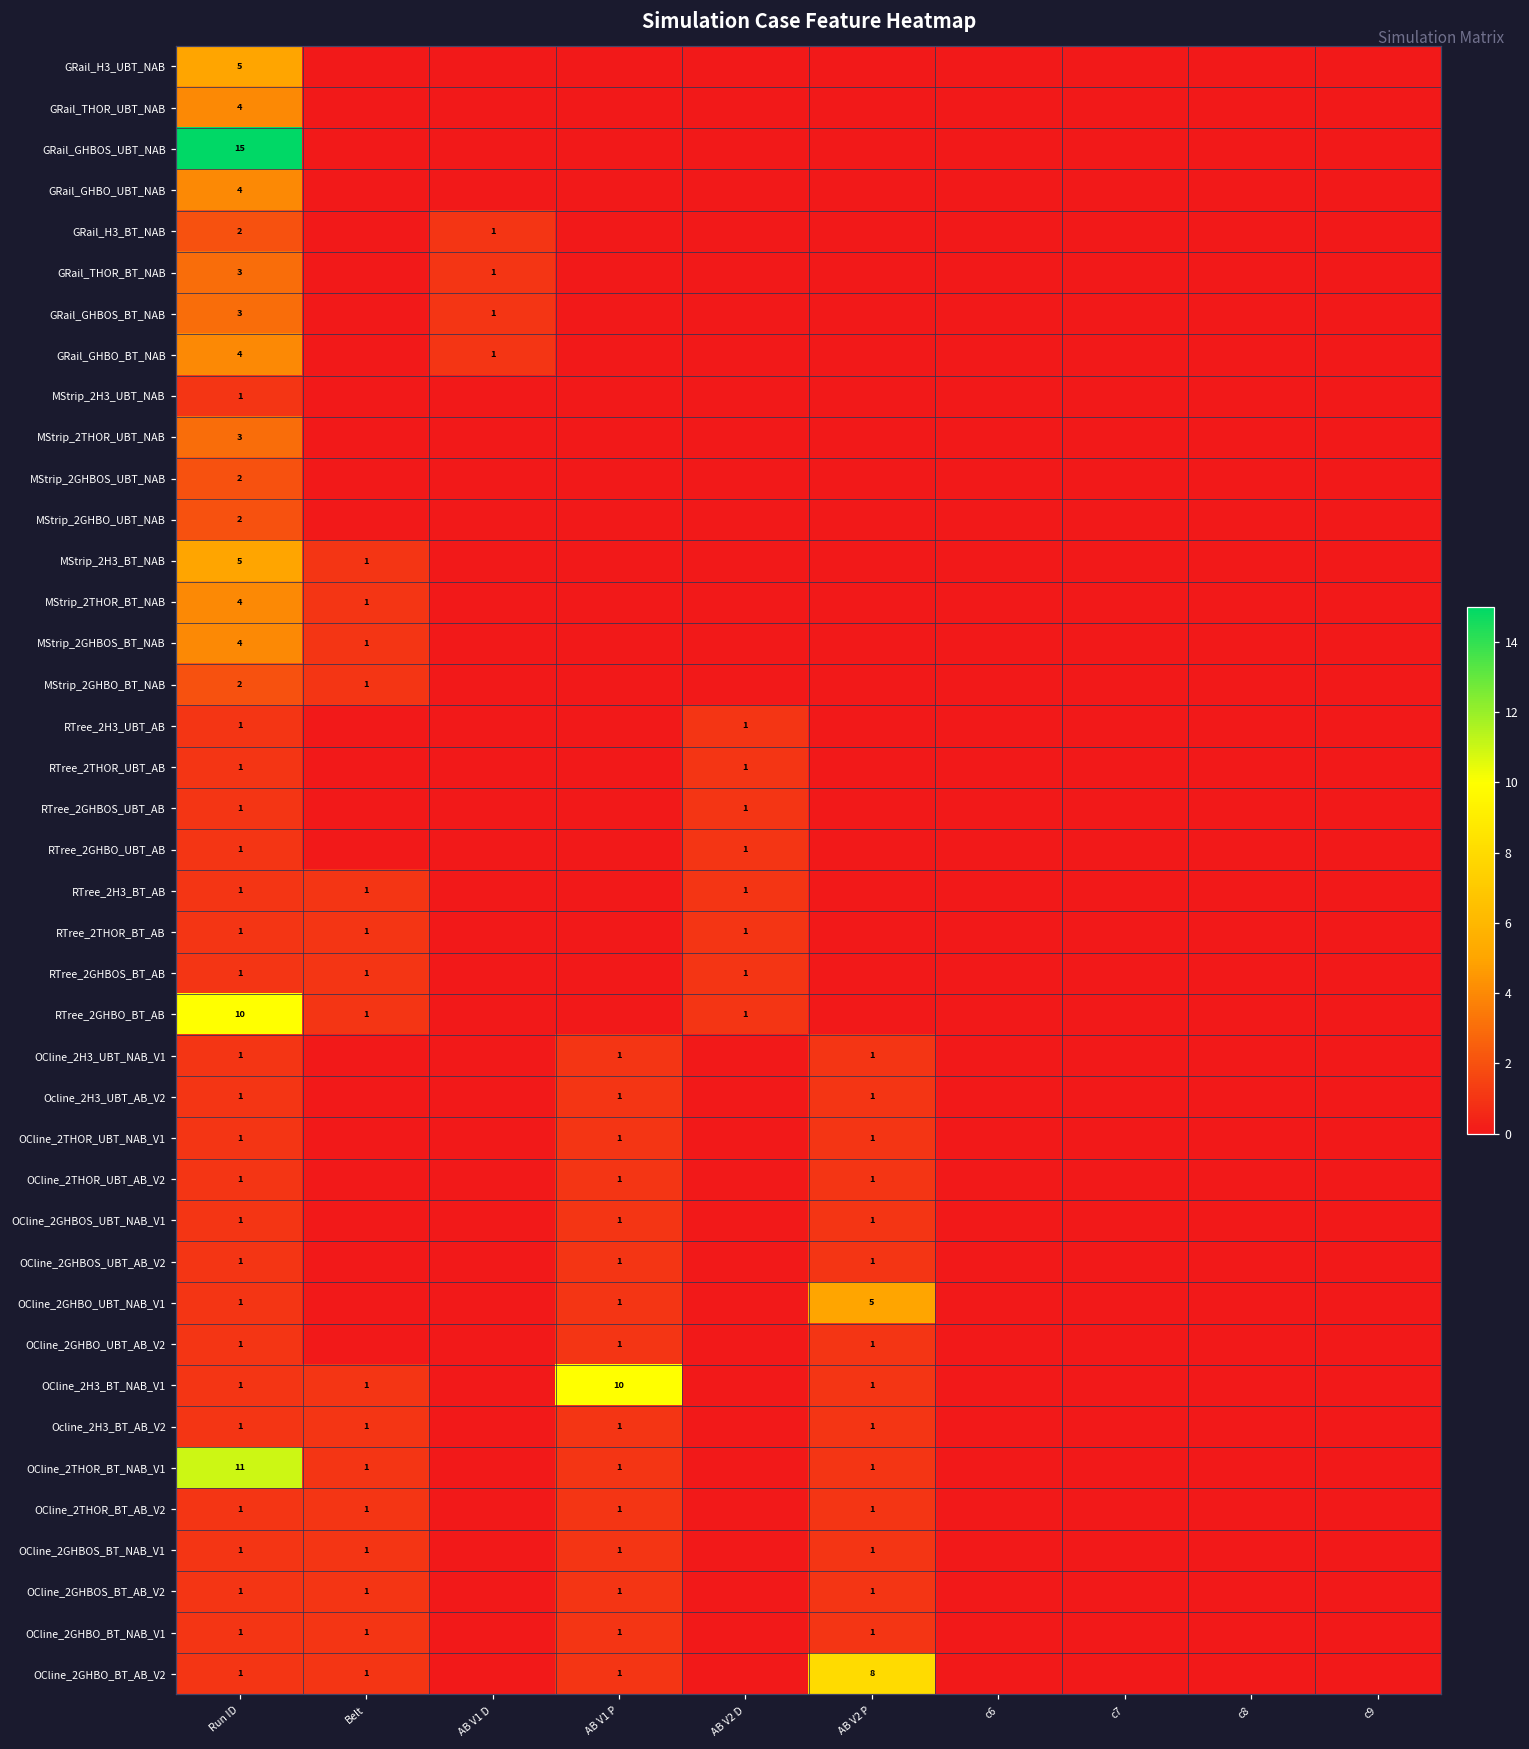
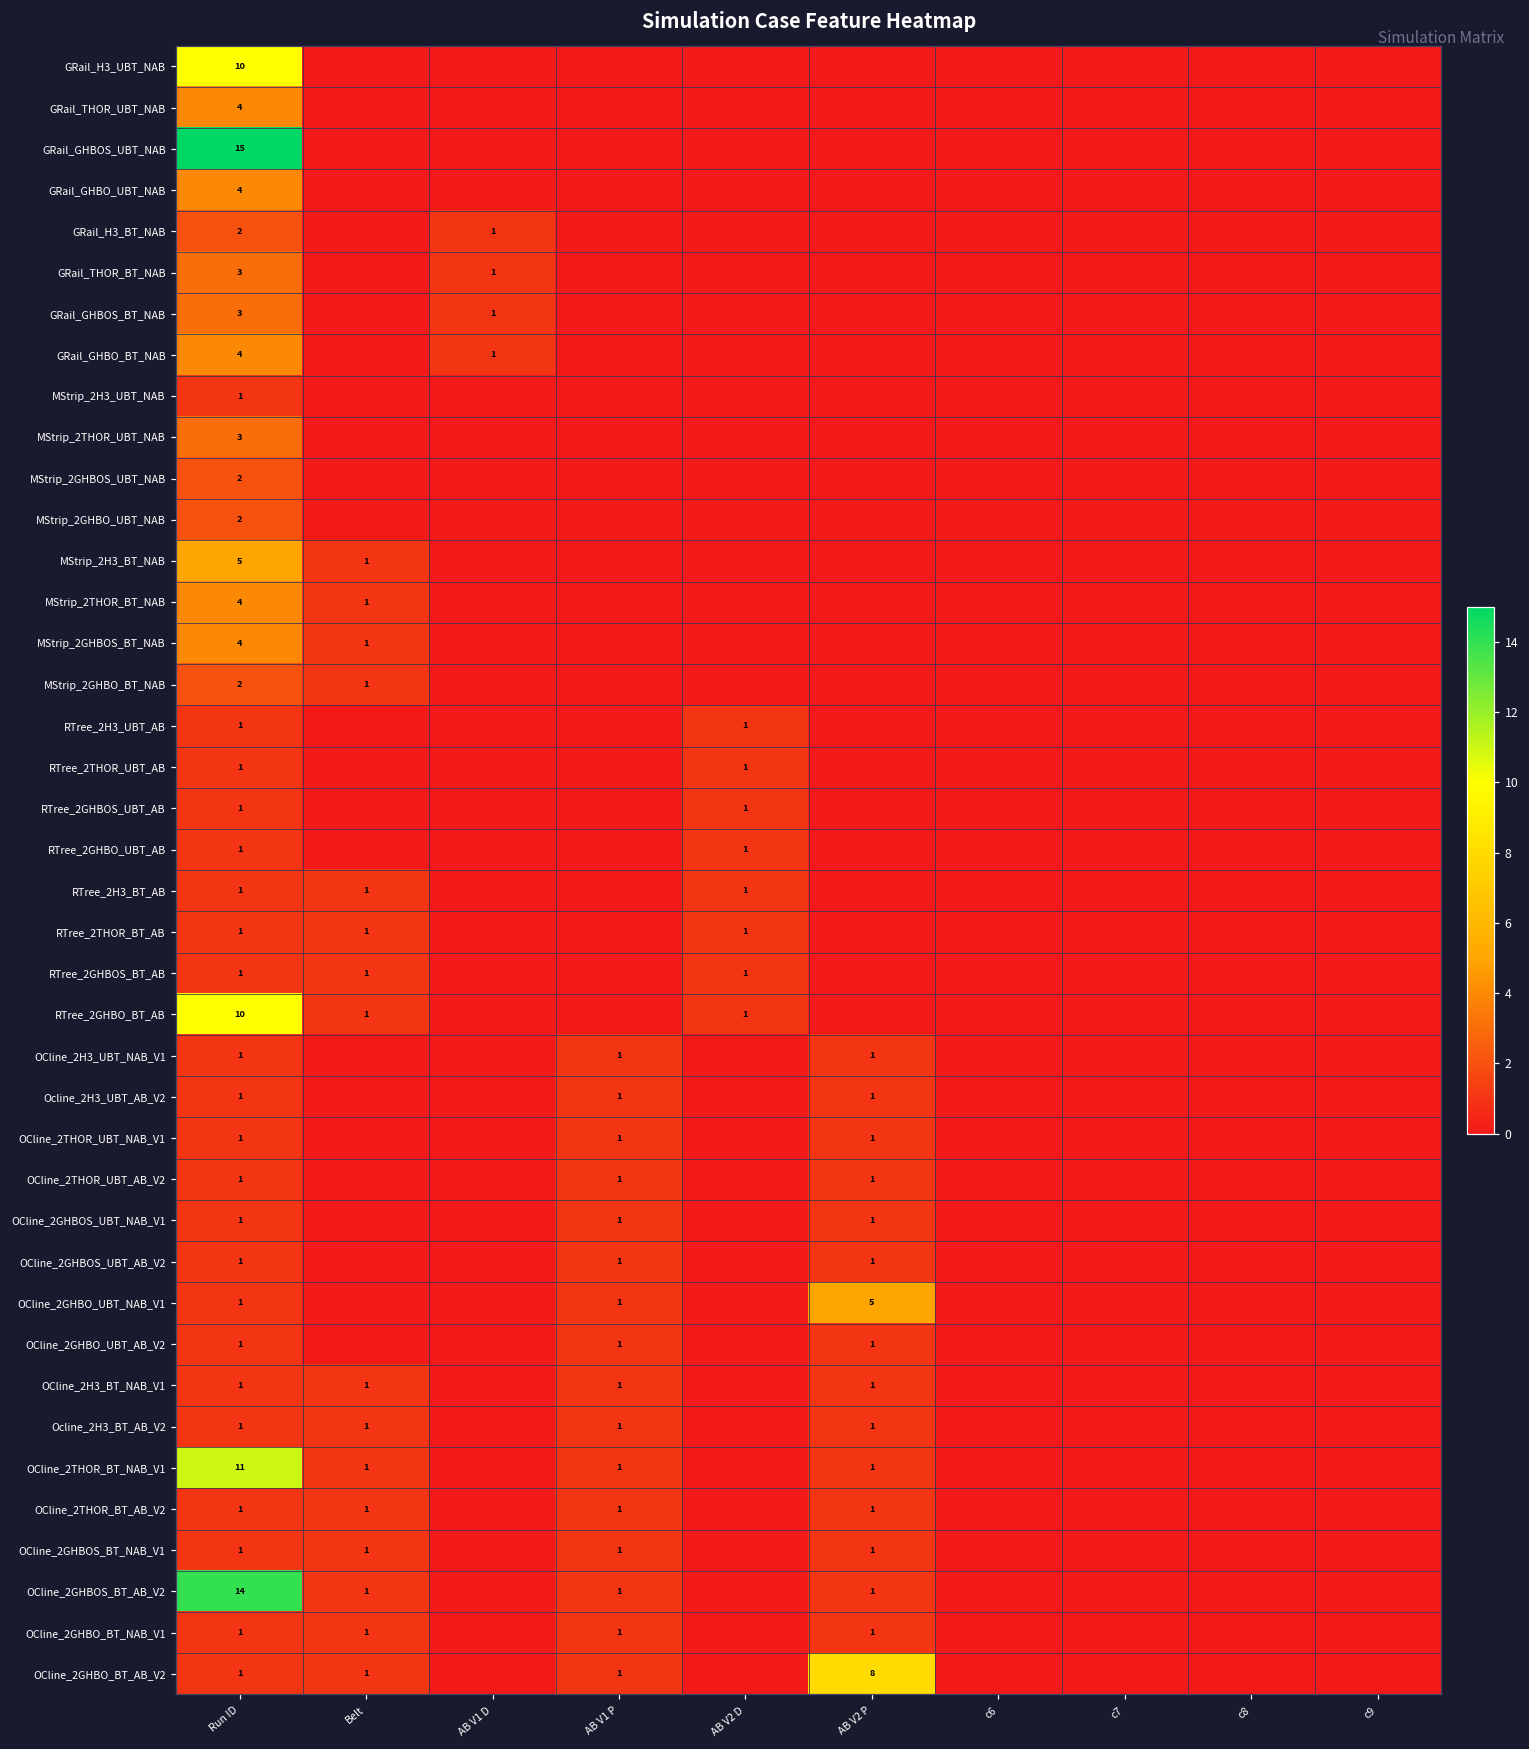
  {
    "GRail_H3_UBT_NAB": {
-     "Run ID": 5
+     "Run ID": 10
    },
    "GRail_THOR_UBT_NAB": {
      "Run ID": 4
    },
    "GRail_GHBOS_UBT_NAB": {
      "Run ID": 15
    },
    "GRail_GHBO_UBT_NAB": {
      "Run ID": 4
    },
    "GRail_H3_BT_NAB": {
      "Run ID": 2,
      "AB V1 D": 1
    },
    "GRail_THOR_BT_NAB": {
      "Run ID": 3,
      "AB V1 D": 1
    },
    "GRail_GHBOS_BT_NAB": {
      "Run ID": 3,
      "AB V1 D": 1
    },
    "GRail_GHBO_BT_NAB": {
      "Run ID": 4,
      "AB V1 D": 1
    },
    "MStrip_2H3_UBT_NAB": {
      "Run ID": 1
    },
    "MStrip_2THOR_UBT_NAB": {
      "Run ID": 3
    },
    "MStrip_2GHBOS_UBT_NAB": {
      "Run ID": 2
    },
    "MStrip_2GHBO_UBT_NAB": {
      "Run ID": 2
    },
    "MStrip_2H3_BT_NAB": {
      "Run ID": 5,
      "Belt": 1
    },
    "MStrip_2THOR_BT_NAB": {
      "Run ID": 4,
      "Belt": 1
    },
    "MStrip_2GHBOS_BT_NAB": {
      "Run ID": 4,
      "Belt": 1
    },
    "MStrip_2GHBO_BT_NAB": {
      "Run ID": 2,
      "Belt": 1
    },
    "RTree_2H3_UBT_AB": {
      "Run ID": 1,
      "AB V2 D": 1
    },
    "RTree_2THOR_UBT_AB": {
      "Run ID": 1,
      "AB V2 D": 1
    },
    "RTree_2GHBOS_UBT_AB": {
      "Run ID": 1,
      "AB V2 D": 1
    },
    "RTree_2GHBO_UBT_AB": {
      "Run ID": 1,
      "AB V2 D": 1
    },
    "RTree_2H3_BT_AB": {
      "Run ID": 1,
      "Belt": 1,
      "AB V2 D": 1
    },
    "RTree_2THOR_BT_AB": {
      "Run ID": 1,
      "Belt": 1,
      "AB V2 D": 1
    },
    "RTree_2GHBOS_BT_AB": {
      "Run ID": 1,
      "Belt": 1,
      "AB V2 D": 1
    },
    "RTree_2GHBO_BT_AB": {
      "Run ID": 10,
      "Belt": 1,
      "AB V2 D": 1
    },
    "OCline_2H3_UBT_NAB_V1": {
      "Run ID": 1,
      "AB V1 P": 1,
      "AB V2 P": 1
    },
    "Ocline_2H3_UBT_AB_V2": {
      "Run ID": 1,
      "AB V1 P": 1,
      "AB V2 P": 1
    },
    "OCline_2THOR_UBT_NAB_V1": {
      "Run ID": 1,
      "AB V1 P": 1,
      "AB V2 P": 1
    },
    "OCline_2THOR_UBT_AB_V2": {
      "Run ID": 1,
      "AB V1 P": 1,
      "AB V2 P": 1
    },
    "OCline_2GHBOS_UBT_NAB_V1": {
      "Run ID": 1,
      "AB V1 P": 1,
      "AB V2 P": 1
    },
    "OCline_2GHBOS_UBT_AB_V2": {
      "Run ID": 1,
      "AB V1 P": 1,
      "AB V2 P": 1
    },
    "OCline_2GHBO_UBT_NAB_V1": {
      "Run ID": 1,
      "AB V1 P": 1,
      "AB V2 P": 5
    },
    "OCline_2GHBO_UBT_AB_V2": {
      "Run ID": 1,
      "AB V1 P": 1,
      "AB V2 P": 1
    },
    "OCline_2H3_BT_NAB_V1": {
      "Run ID": 1,
      "Belt": 1,
-     "AB V1 P": 10,
+     "AB V1 P": 1,
      "AB V2 P": 1
    },
    "Ocline_2H3_BT_AB_V2": {
      "Run ID": 1,
      "Belt": 1,
      "AB V1 P": 1,
      "AB V2 P": 1
    },
    "OCline_2THOR_BT_NAB_V1": {
      "Run ID": 11,
      "Belt": 1,
      "AB V1 P": 1,
      "AB V2 P": 1
    },
    "OCline_2THOR_BT_AB_V2": {
      "Run ID": 1,
      "Belt": 1,
      "AB V1 P": 1,
      "AB V2 P": 1
    },
    "OCline_2GHBOS_BT_NAB_V1": {
      "Run ID": 1,
      "Belt": 1,
      "AB V1 P": 1,
      "AB V2 P": 1
    },
    "OCline_2GHBOS_BT_AB_V2": {
-     "Run ID": 1,
+     "Run ID": 14,
      "Belt": 1,
      "AB V1 P": 1,
      "AB V2 P": 1
    },
    "OCline_2GHBO_BT_NAB_V1": {
      "Run ID": 1,
      "Belt": 1,
      "AB V1 P": 1,
      "AB V2 P": 1
    },
    "OCline_2GHBO_BT_AB_V2": {
      "Run ID": 1,
      "Belt": 1,
      "AB V1 P": 1,
      "AB V2 P": 8
    }
  }
